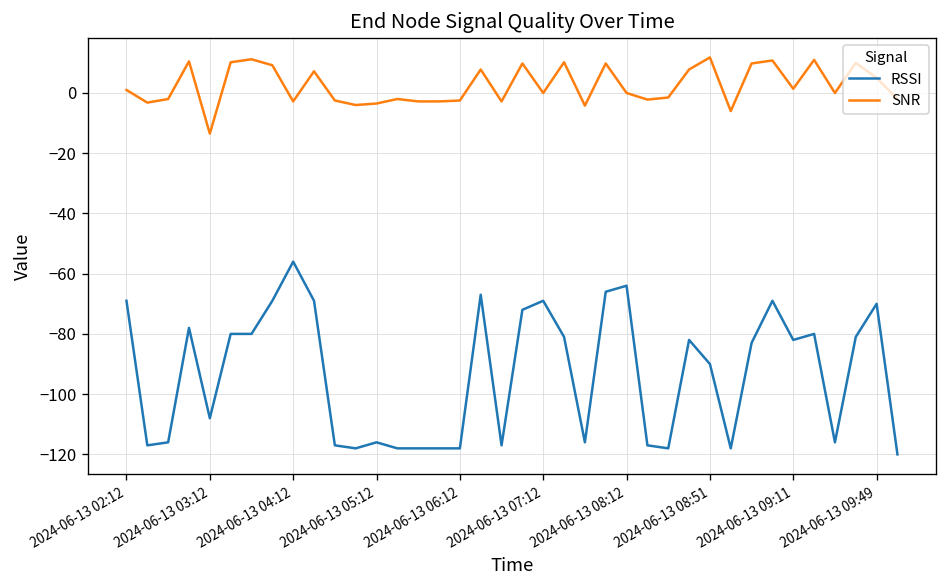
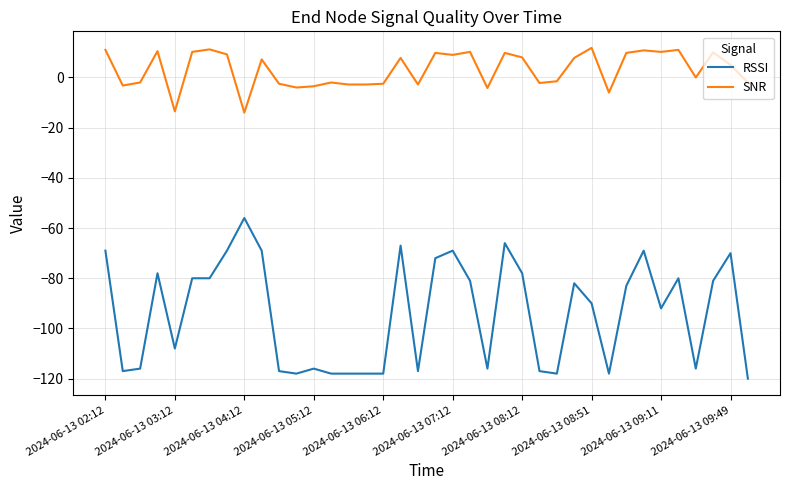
  {
    "RSSI": {
      "2024-06-13 02:12": -69,
      "2024-06-13 03:12": -108,
      "2024-06-13 04:12": -56,
      "2024-06-13 05:12": -116,
      "2024-06-13 06:12": -118,
      "2024-06-13 07:12": -69,
-     "2024-06-13 08:12": -64,
+     "2024-06-13 08:12": -78,
      "2024-06-13 08:51": -90,
-     "2024-06-13 09:11": -82,
+     "2024-06-13 09:11": -92,
      "2024-06-13 09:49": -70
    },
    "SNR": {
-     "2024-06-13 02:12": 1,
+     "2024-06-13 02:12": 11,
      "2024-06-13 03:12": -14,
-     "2024-06-13 04:12": -3,
+     "2024-06-13 04:12": -14,
      "2024-06-13 05:12": -4,
      "2024-06-13 06:12": -3,
-     "2024-06-13 07:12": 0,
-     "2024-06-13 08:12": 0,
+     "2024-06-13 07:12": 9,
+     "2024-06-13 08:12": 8,
      "2024-06-13 08:51": 12,
-     "2024-06-13 09:11": 1
+     "2024-06-13 09:11": 10
    }
  }
